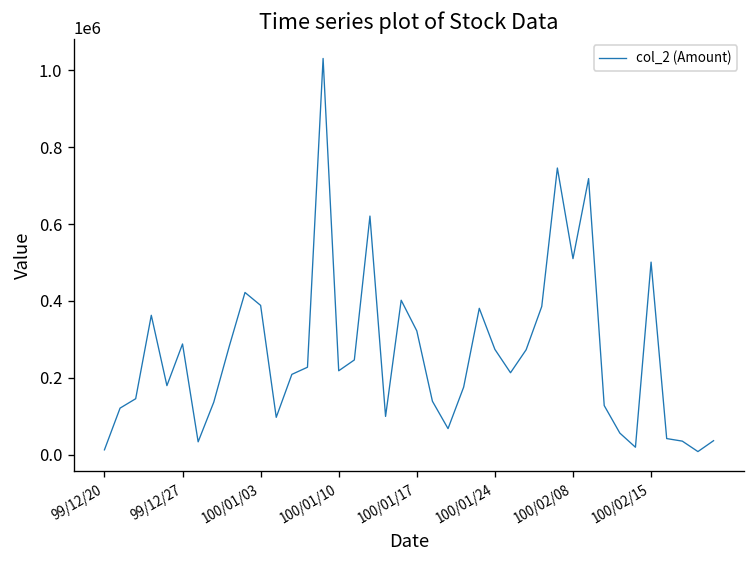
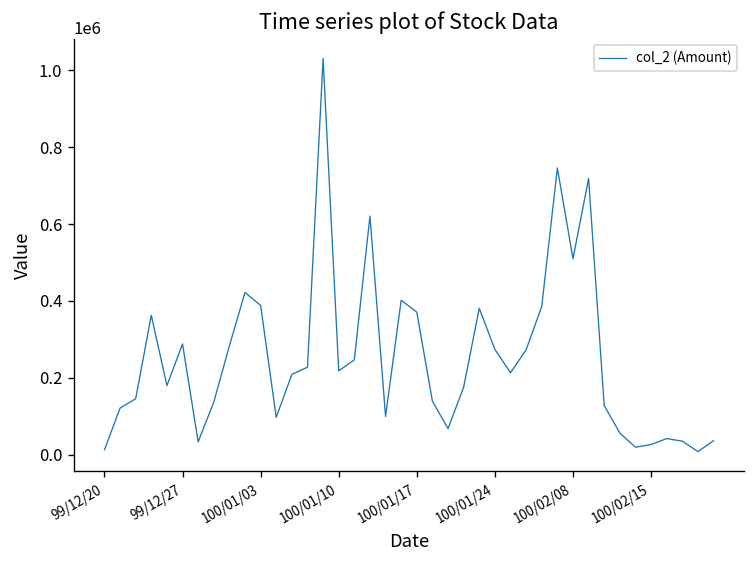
  {
    "99/12/20": 10000,
    "99/12/27": 290000,
    "100/01/03": 390000,
    "100/01/10": 220000,
-   "100/01/17": 320000,
+   "100/01/17": 370000,
    "100/01/24": 270000,
    "100/02/08": 510000,
-   "100/02/15": 500000
+   "100/02/15": 30000
  }
